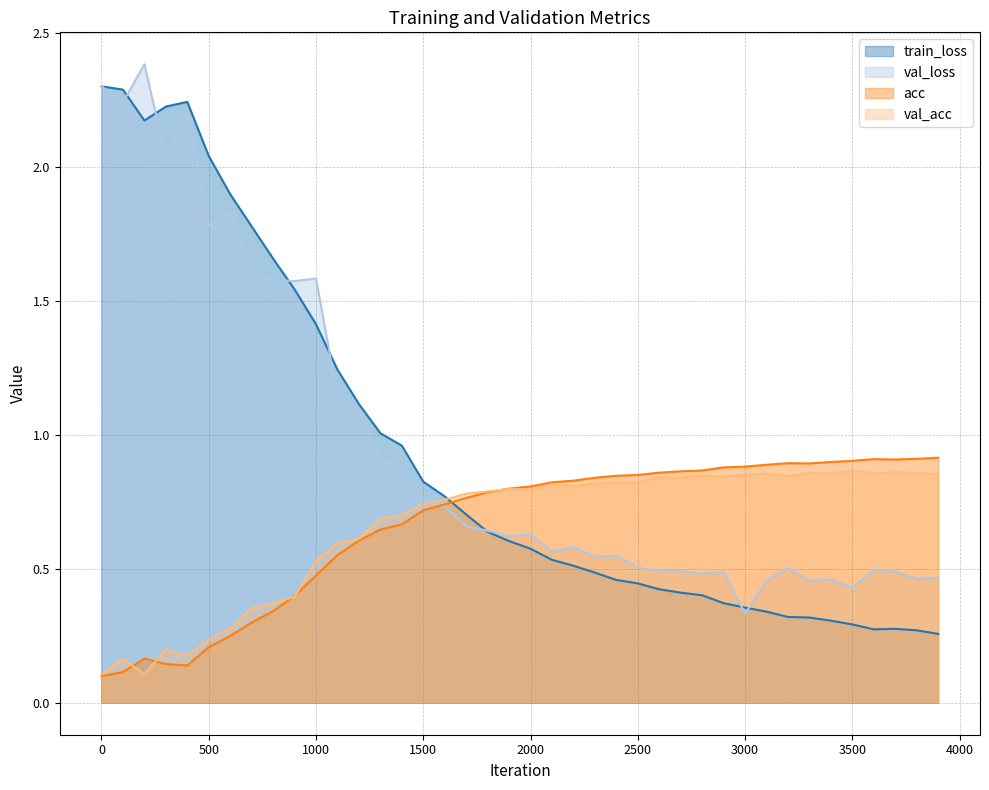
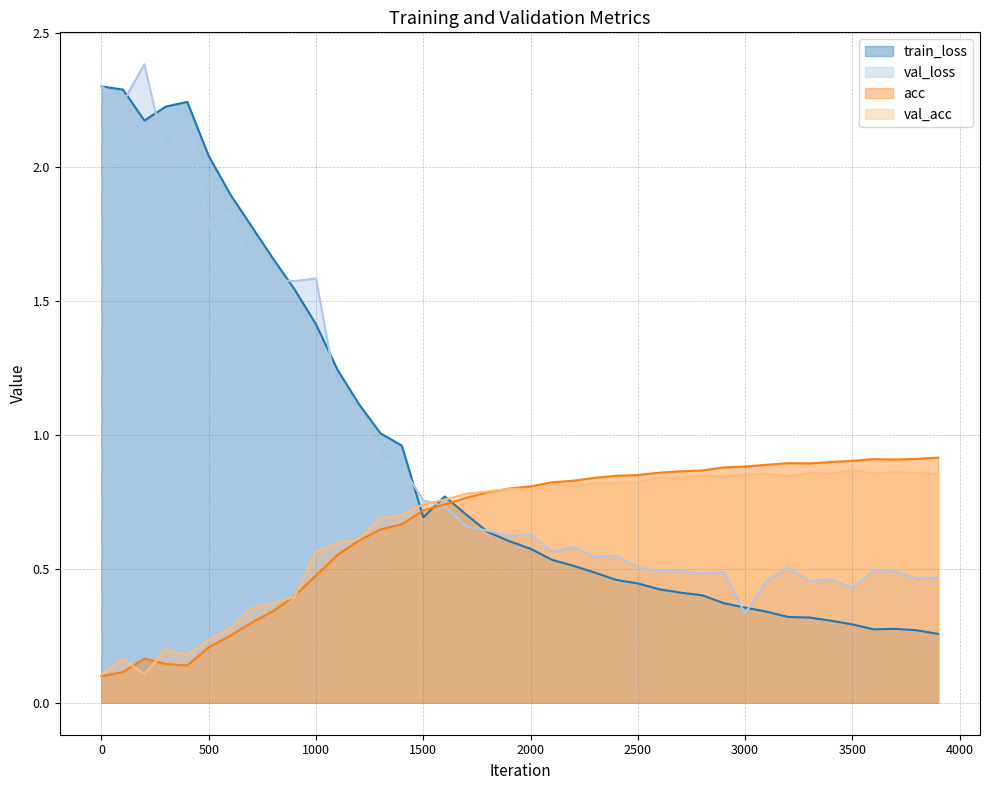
  {
    "train_loss": {
      "500": 2.04,
      "1000": 1.41,
-     "1500": 0.83,
+     "1500": 0.69,
      "2000": 0.58,
      "2500": 0.45,
      "3000": 0.36,
      "3500": 0.29
    },
    "val_loss": {
      "500": 1.78,
      "1000": 1.58,
      "1500": 0.76,
      "2000": 0.63,
      "2500": 0.51,
      "3000": 0.33,
      "3500": 0.43
    },
    "acc": {
      "500": 0.21,
      "1000": 0.48,
      "1500": 0.72,
      "2000": 0.81,
      "2500": 0.85,
      "3000": 0.88,
      "3500": 0.90
    },
    "val_acc": {
      "500": 0.23,
-     "1000": 0.53,
+     "1000": 0.56,
      "1500": 0.74,
      "2000": 0.80,
      "2500": 0.82,
      "3000": 0.85,
      "3500": 0.87
    }
  }
